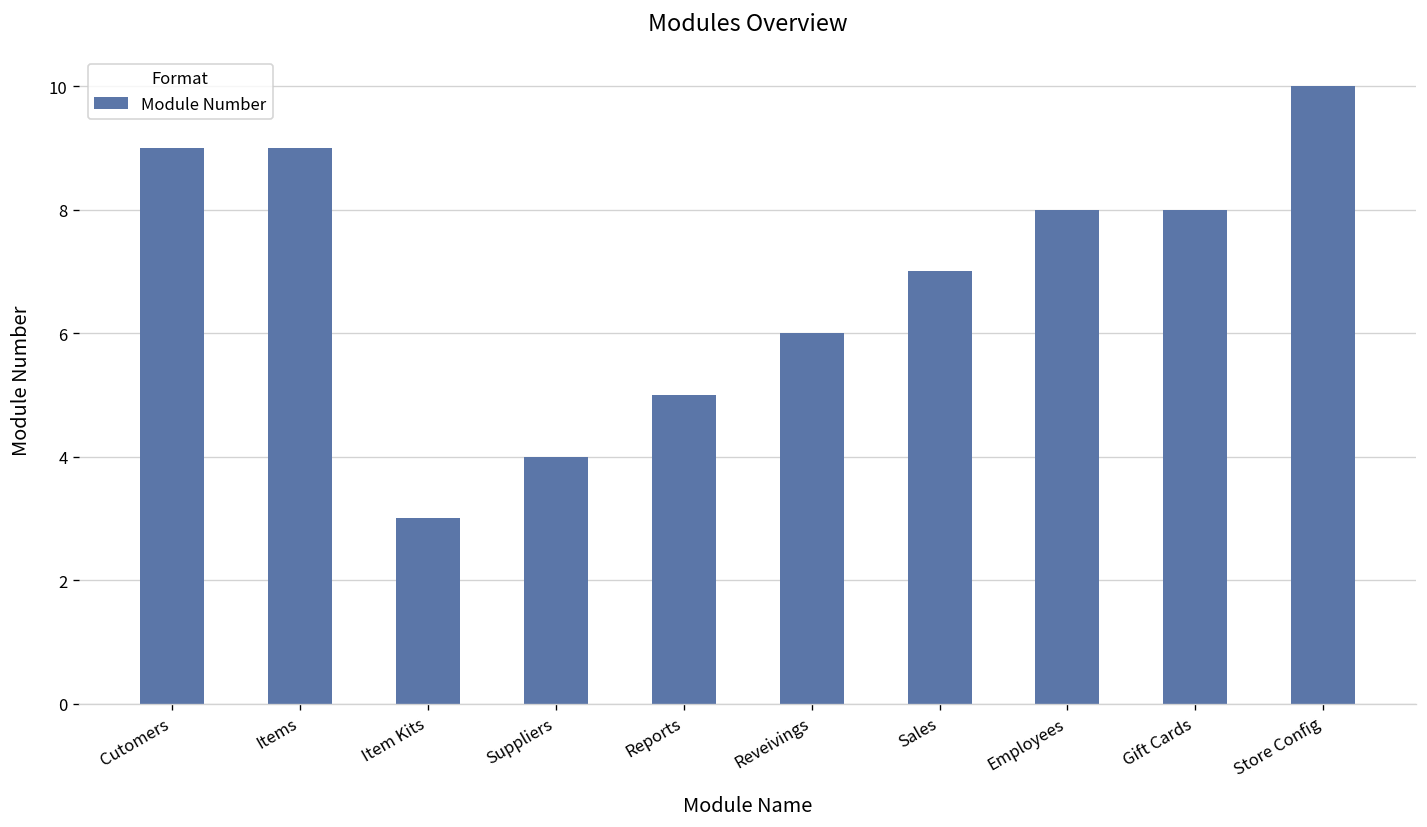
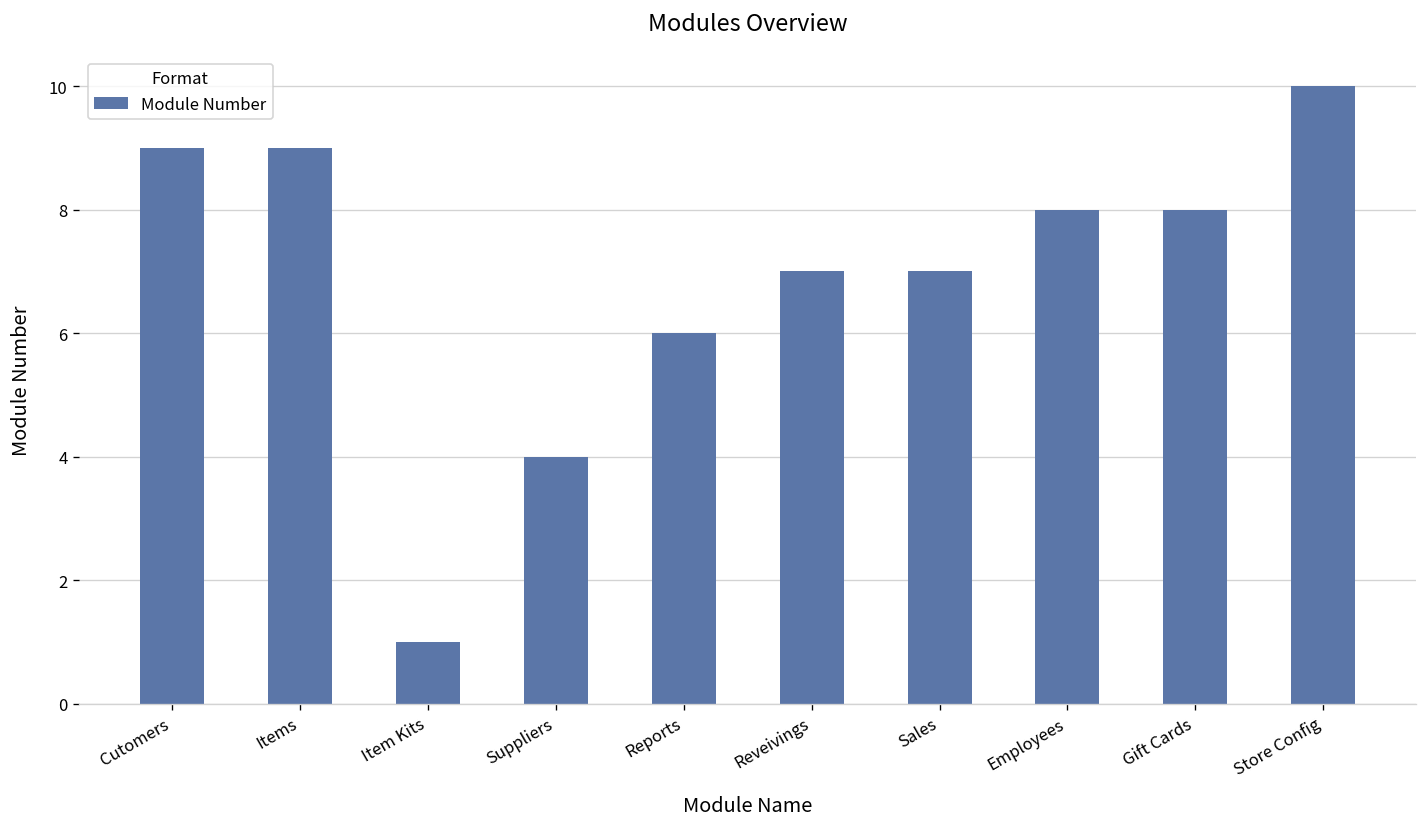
  {
    "Cutomers": 9,
    "Items": 9,
-   "Item Kits": 3,
+   "Item Kits": 1,
    "Suppliers": 4,
-   "Reports": 5,
-   "Reveivings": 6,
+   "Reports": 6,
+   "Reveivings": 7,
    "Sales": 7,
    "Employees": 8,
    "Gift Cards": 8,
    "Store Config": 10
  }
